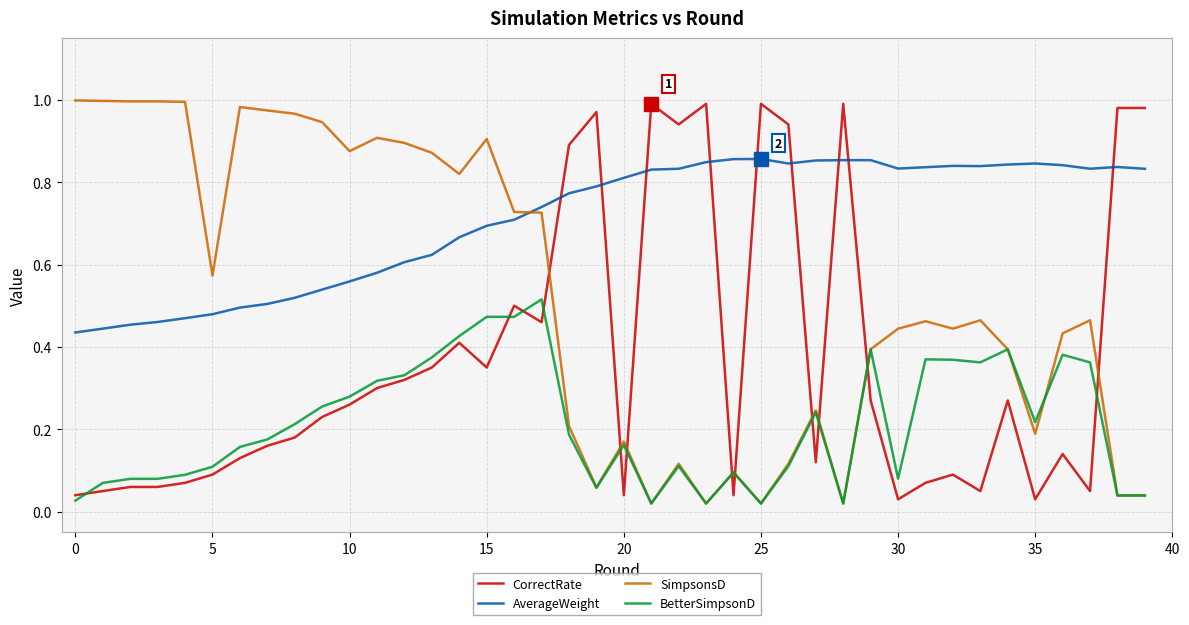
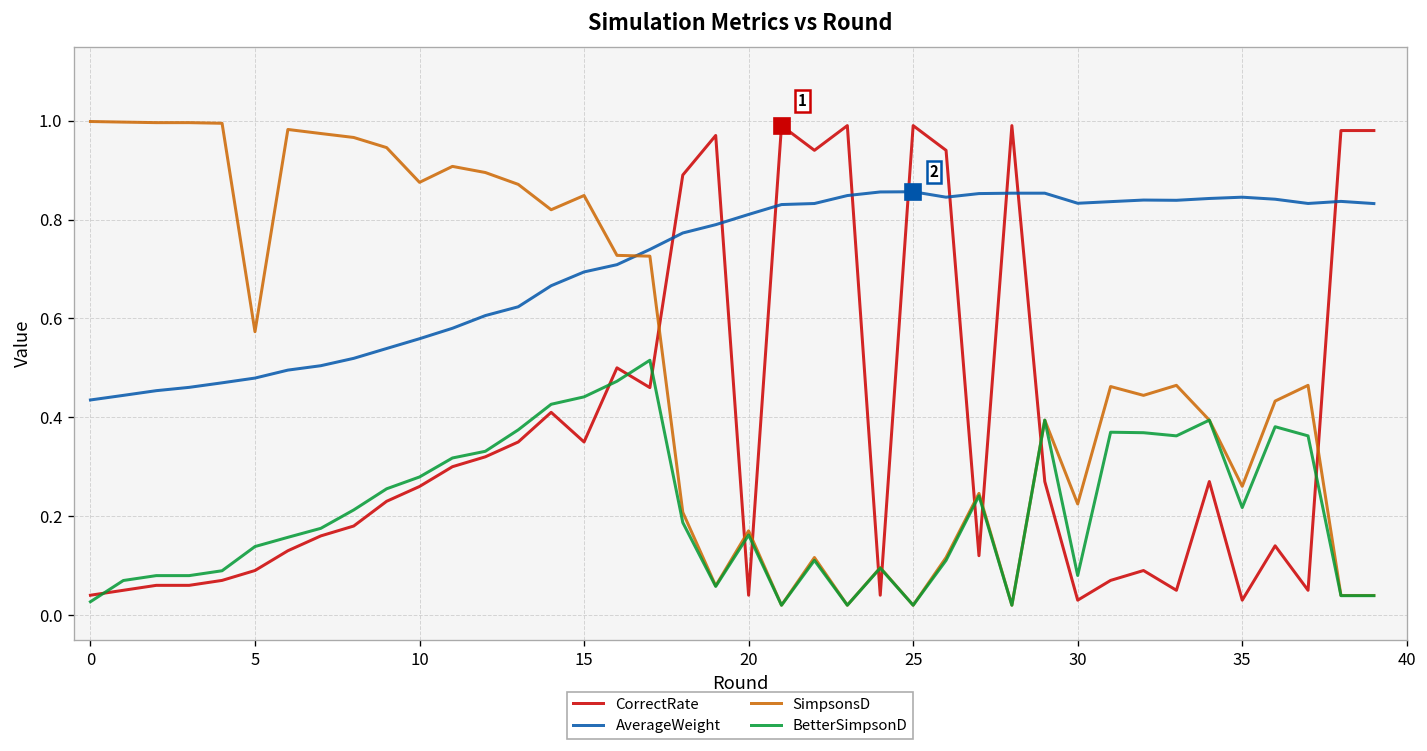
  {
    "SimpsonsD": {
      "0": 1.00,
      "5": 0.57,
      "10": 0.88,
-     "15": 0.90,
+     "15": 0.85,
      "20": 0.17,
-     "30": 0.44,
-     "35": 0.19
+     "30": 0.22,
+     "35": 0.26
    },
    "BetterSimpsonD": {
      "0": 0.03,
-     "5": 0.11,
+     "5": 0.14,
      "10": 0.28,
-     "15": 0.47,
+     "15": 0.44,
      "20": 0.16,
      "30": 0.08,
      "35": 0.22
    }
  }
